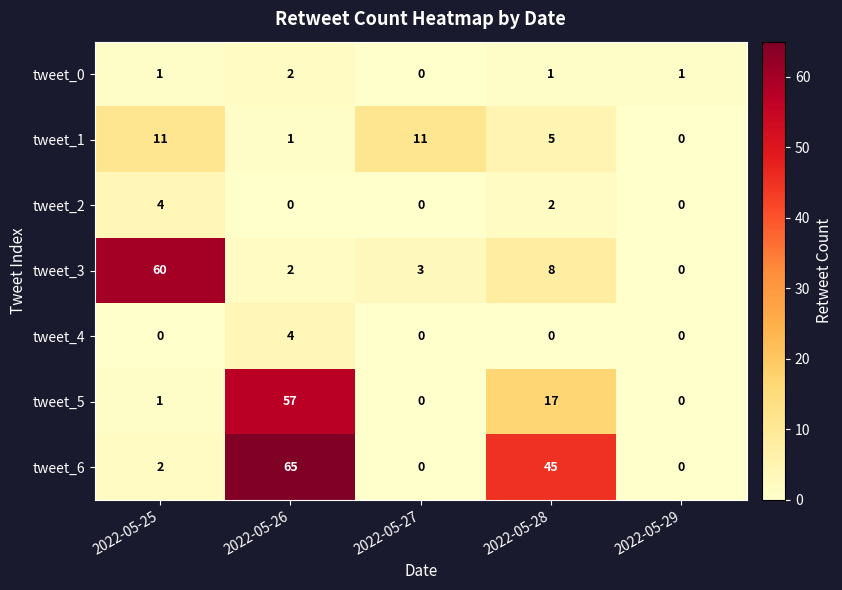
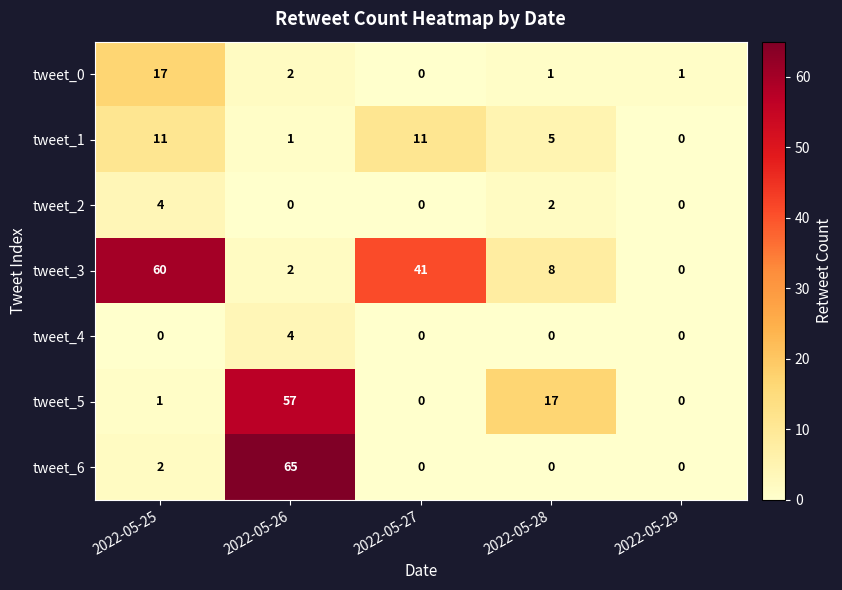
  {
    "tweet_0": {
-     "2022-05-25": 1,
+     "2022-05-25": 17,
      "2022-05-26": 2,
      "2022-05-27": 0,
      "2022-05-28": 1,
      "2022-05-29": 1
    },
    "tweet_1": {
      "2022-05-25": 11,
      "2022-05-26": 1,
      "2022-05-27": 11,
      "2022-05-28": 5,
      "2022-05-29": 0
    },
    "tweet_2": {
      "2022-05-25": 4,
      "2022-05-26": 0,
      "2022-05-27": 0,
      "2022-05-28": 2,
      "2022-05-29": 0
    },
    "tweet_3": {
      "2022-05-25": 60,
      "2022-05-26": 2,
-     "2022-05-27": 3,
+     "2022-05-27": 41,
      "2022-05-28": 8,
      "2022-05-29": 0
    },
    "tweet_4": {
      "2022-05-25": 0,
      "2022-05-26": 4,
      "2022-05-27": 0,
      "2022-05-28": 0,
      "2022-05-29": 0
    },
    "tweet_5": {
      "2022-05-25": 1,
      "2022-05-26": 57,
      "2022-05-27": 0,
      "2022-05-28": 17,
      "2022-05-29": 0
    },
    "tweet_6": {
      "2022-05-25": 2,
      "2022-05-26": 65,
      "2022-05-27": 0,
-     "2022-05-28": 45,
+     "2022-05-28": 0,
      "2022-05-29": 0
    }
  }
